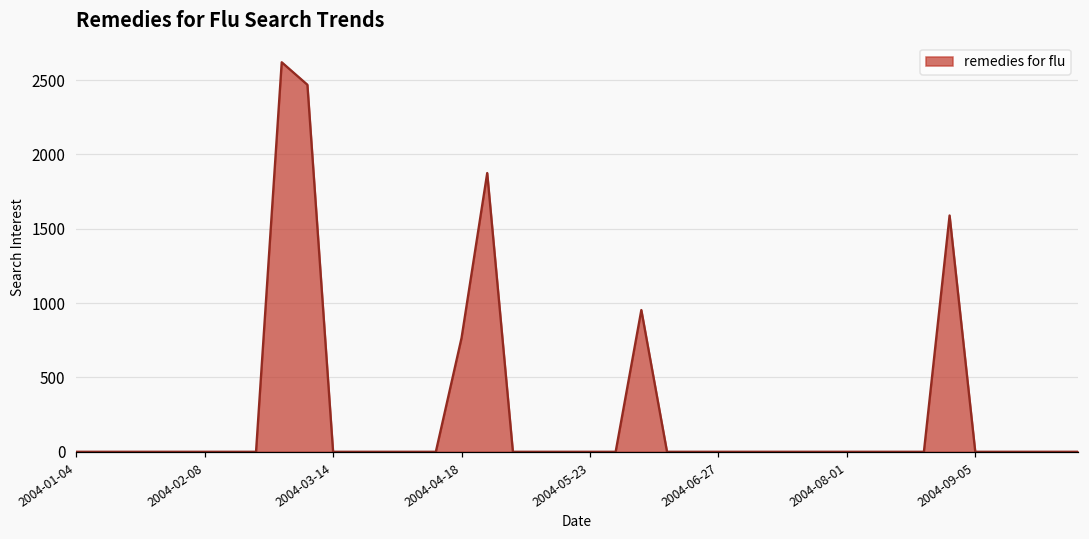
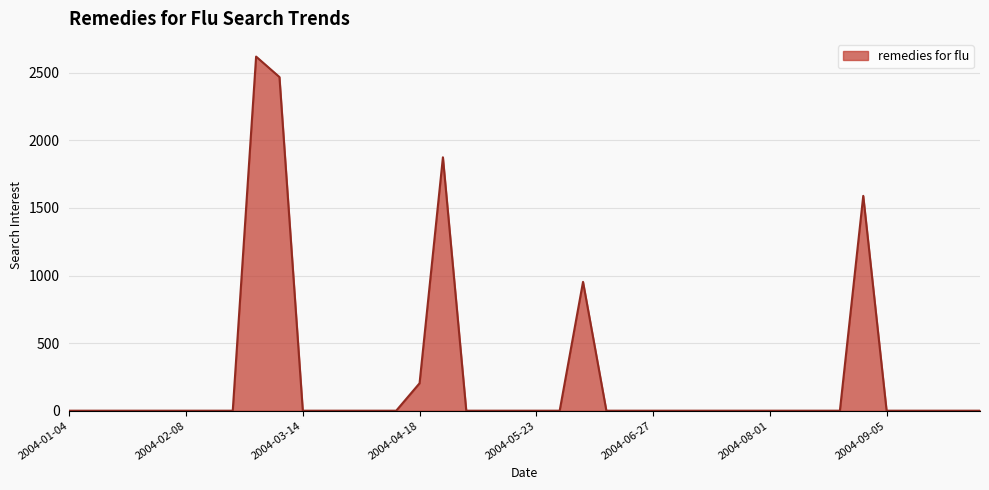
  {
    "2004-01-04": 0,
    "2004-02-08": 0,
    "2004-03-14": 0,
-   "2004-04-18": 760,
+   "2004-04-18": 200,
    "2004-05-23": 0,
    "2004-06-27": 0,
    "2004-08-01": 0,
    "2004-09-05": 0
  }
